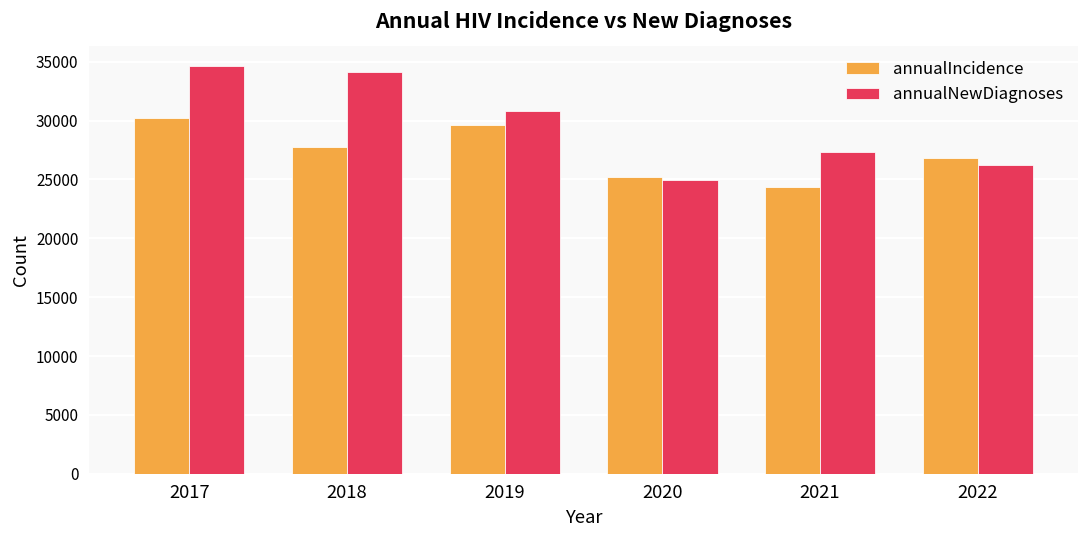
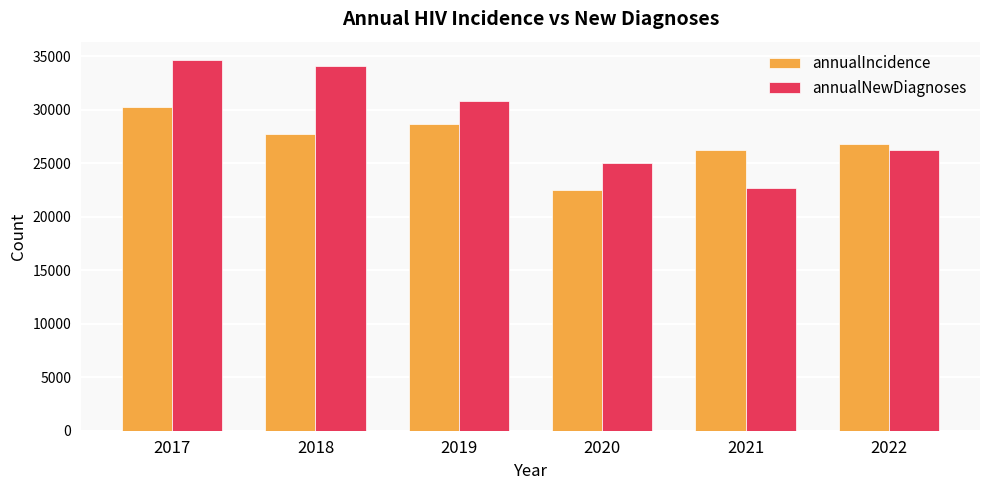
  {
    "annualIncidence": {
      "2017": 30300,
      "2018": 27800,
-     "2019": 29600,
-     "2020": 25200,
-     "2021": 24400,
+     "2019": 28600,
+     "2020": 22500,
+     "2021": 26200,
      "2022": 26800
    },
    "annualNewDiagnoses": {
      "2017": 34600,
      "2018": 34100,
      "2019": 30800,
      "2020": 25000,
-     "2021": 27300,
+     "2021": 22700,
      "2022": 26200
    }
  }
